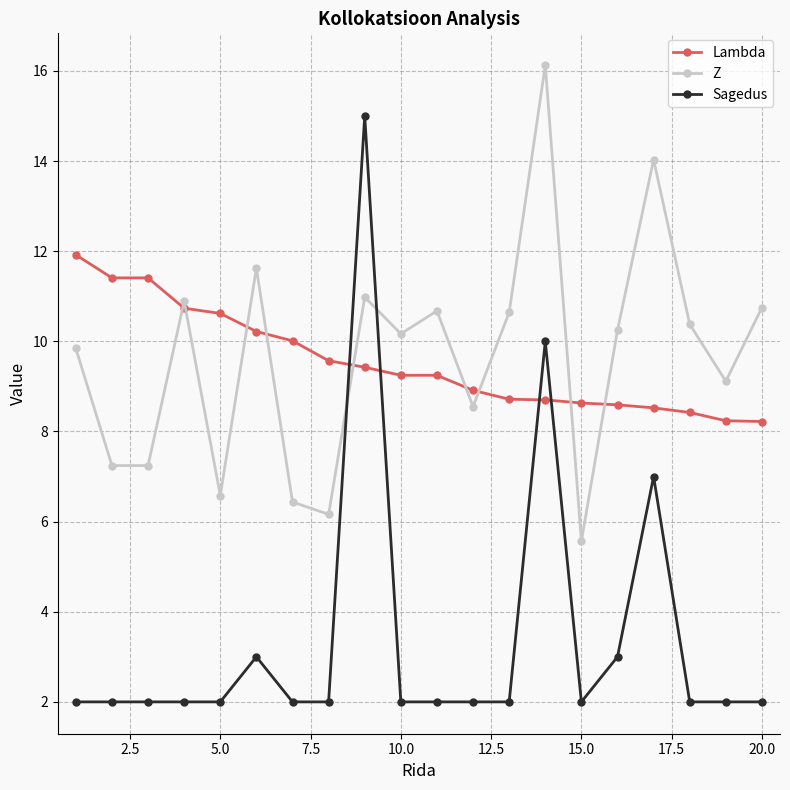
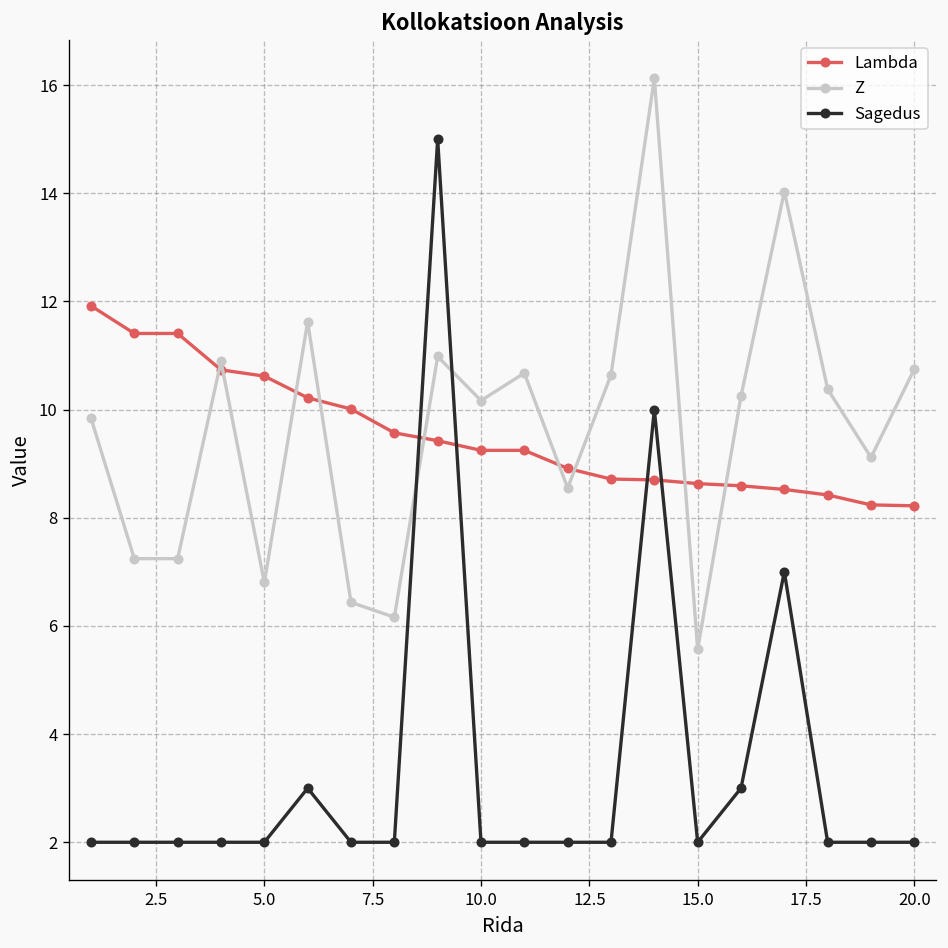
  {
    "Lambda": {
      "5.0": 10.6,
      "10.0": 9.2,
      "15.0": 8.6,
      "20.0": 8.2
    },
    "Z": {
-     "5.0": 6.6,
+     "5.0": 6.8,
      "10.0": 10.2,
      "15.0": 5.6,
      "20.0": 10.8
    },
    "Sagedus": {
      "5.0": 2.0,
      "10.0": 2.0,
      "15.0": 2.0,
      "20.0": 2.0
    }
  }
